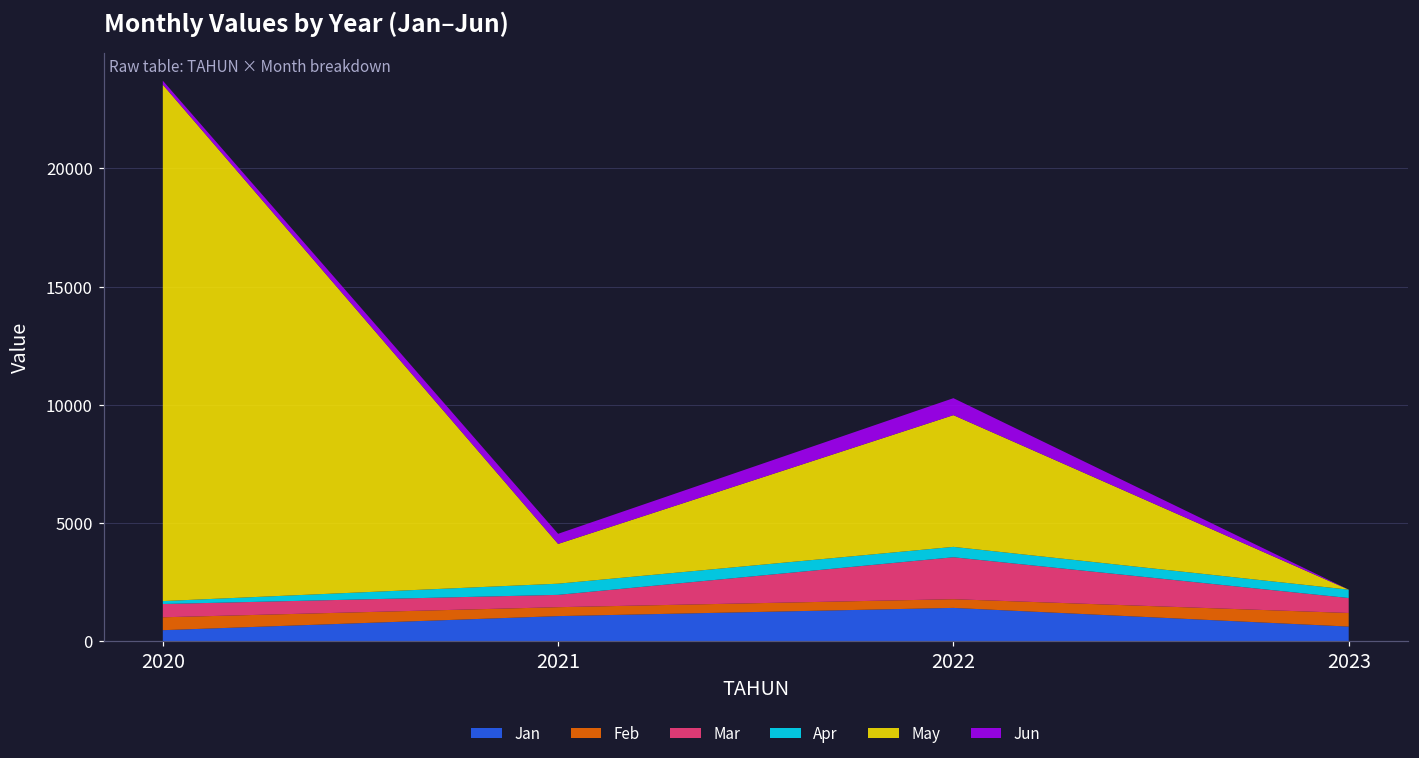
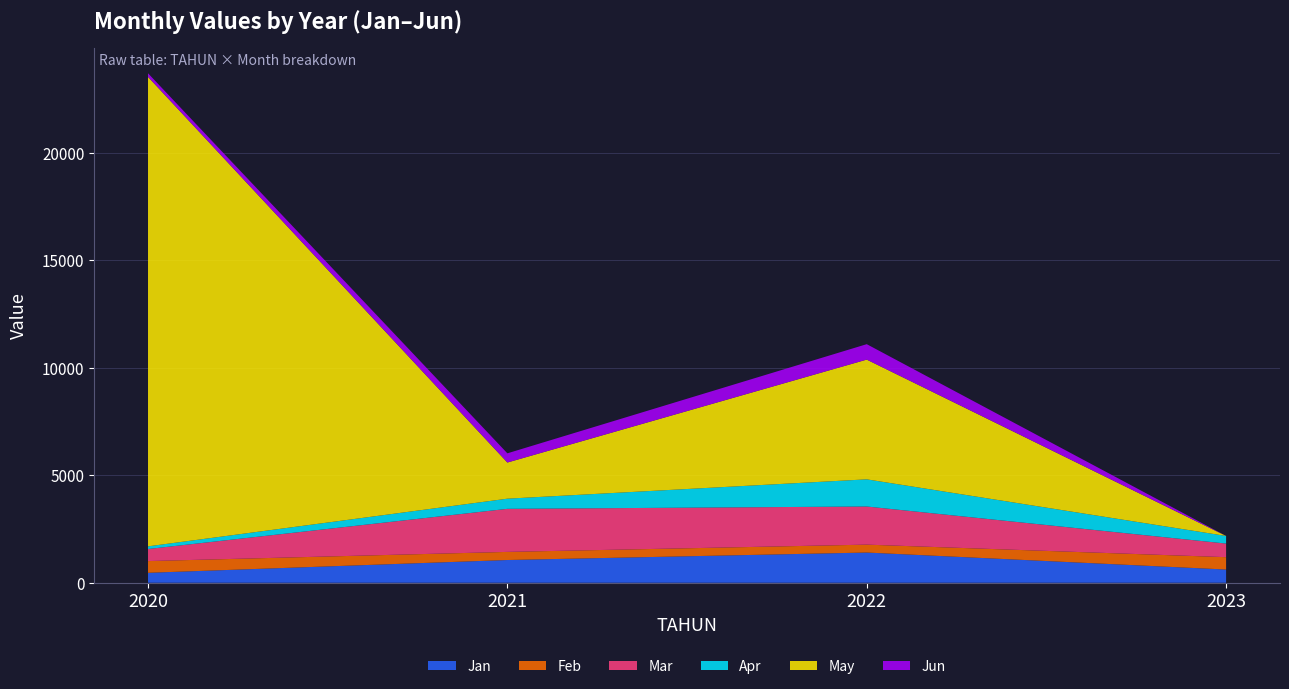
  {
    "Jan": {
      "2020": 500,
      "2021": 1100,
      "2022": 1400,
      "2023": 600
    },
    "Feb": {
      "2020": 500,
      "2021": 400,
      "2022": 400,
      "2023": 600
    },
    "Mar": {
      "2020": 600,
-     "2021": 500,
+     "2021": 2000,
      "2022": 1800,
      "2023": 600
    },
    "Apr": {
      "2020": 100,
      "2021": 500,
-     "2022": 400
+     "2022": 1300
    },
    "May": {
      "2020": 21900,
      "2021": 1700,
      "2022": 5600
    },
    "Jun": {
      "2020": 200,
      "2021": 400,
      "2022": 700
    }
  }
